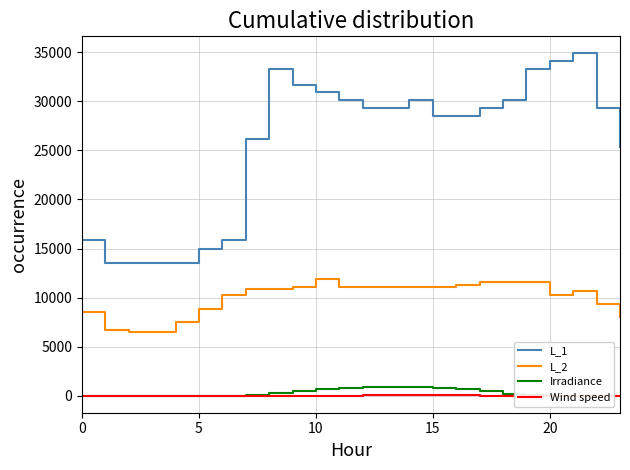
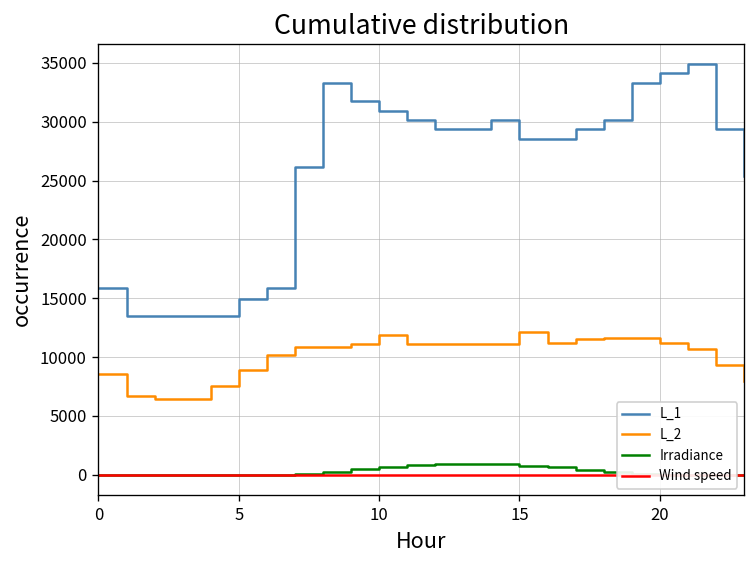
  {
    "L_1": {
      "0": 16000,
      "5": 15000,
      "10": 31000,
      "15": 29000,
      "20": 34000
    },
    "L_2": {
      "0": 9000,
      "5": 9000,
      "10": 12000,
-     "15": 11000,
-     "20": 10000
+     "15": 12000,
+     "20": 11000
    },
    "Irradiance": {
      "10": 1000,
      "15": 1000
    },
    "Wind speed": {
      "10": 0,
      "15": 0
    }
  }
